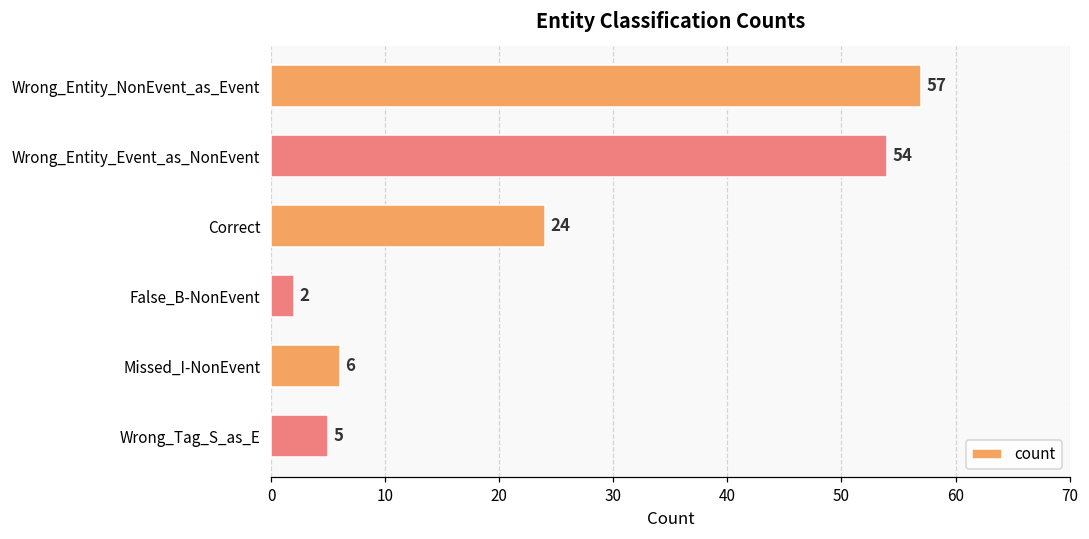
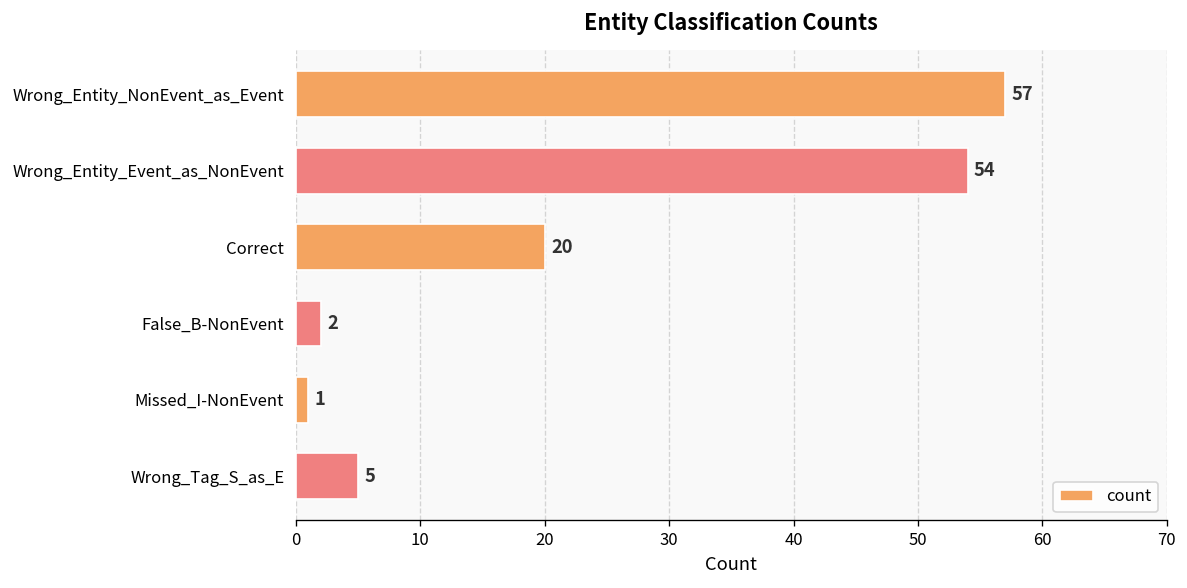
  {
    "Wrong_Entity_NonEvent_as_Event": 57,
    "Wrong_Entity_Event_as_NonEvent": 54,
-   "Correct": 24,
+   "Correct": 20,
    "False_B-NonEvent": 2,
-   "Missed_I-NonEvent": 6,
+   "Missed_I-NonEvent": 1,
    "Wrong_Tag_S_as_E": 5
  }
